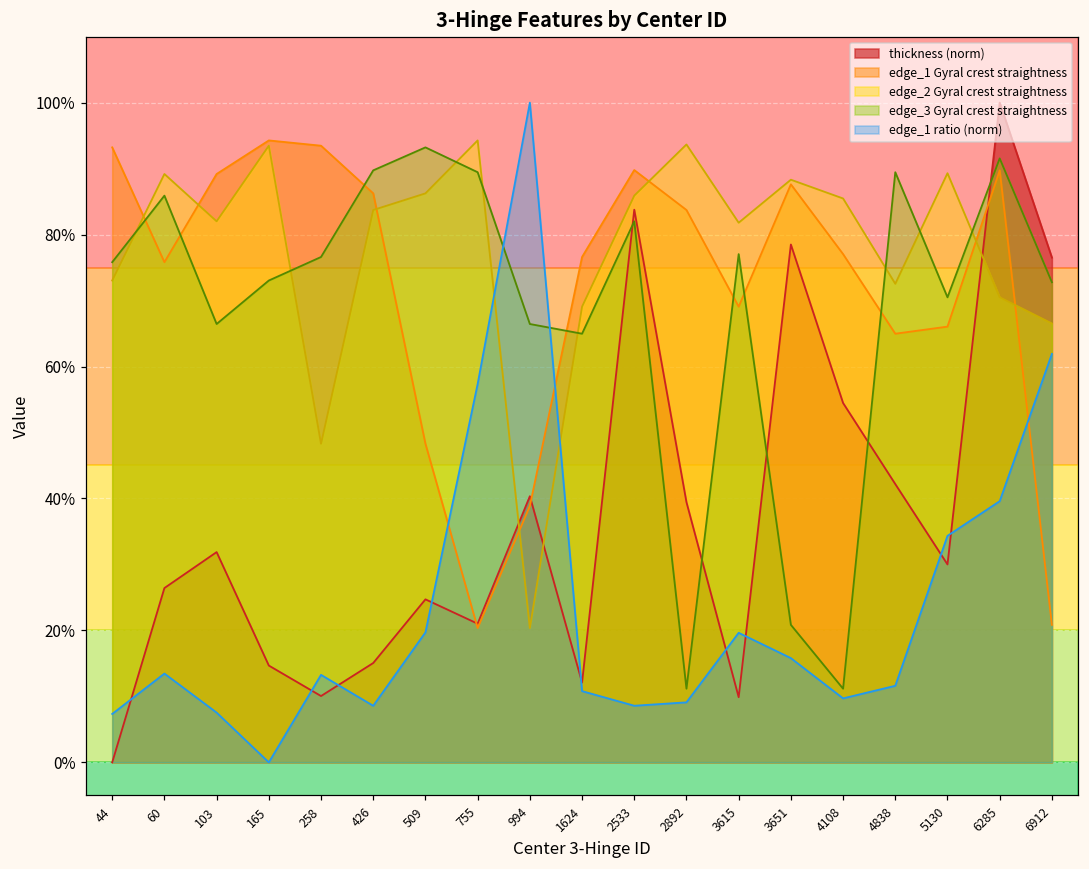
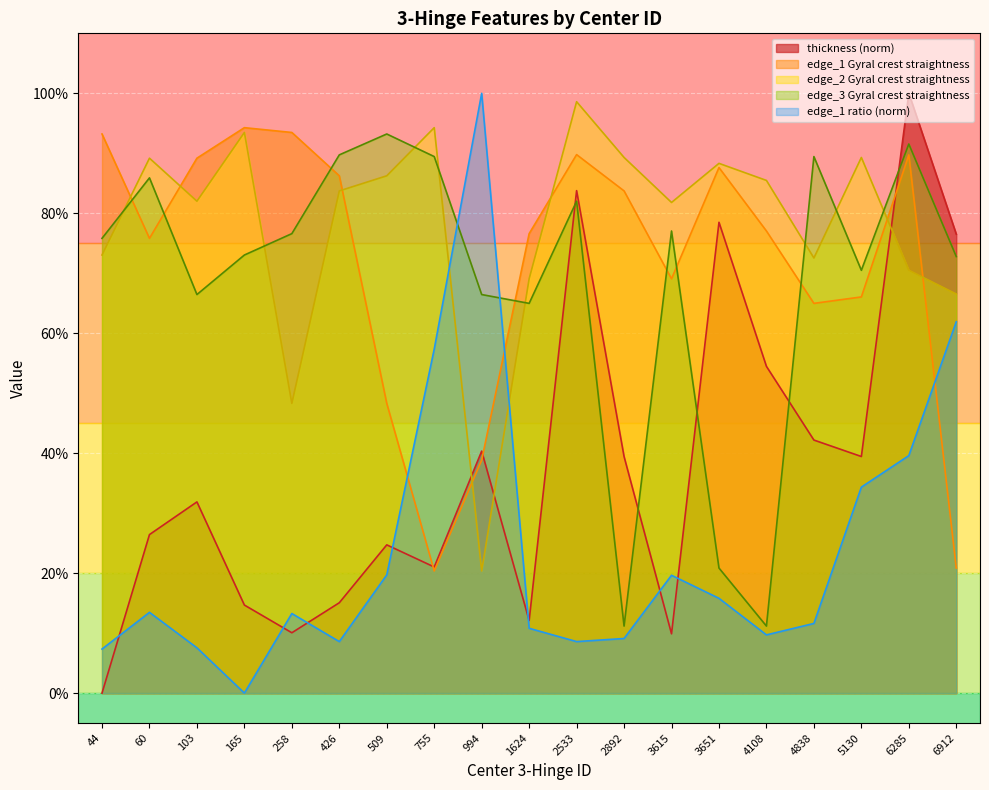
  {
    "thickness (norm)": {
      "44": "0%",
      "60": "26%",
      "103": "32%",
      "165": "15%",
      "258": "10%",
      "426": "15%",
      "509": "25%",
      "755": "21%",
      "994": "40%",
      "1624": "12%",
      "2533": "84%",
      "2892": "39%",
      "3615": "10%",
      "3651": "78%",
      "4108": "54%",
      "4838": "42%",
-     "5130": "30%",
+     "5130": "39%",
      "6912": "77%"
    },
    "edge_1 Gyral crest straightness": {
      "44": "93%",
      "60": "76%",
      "103": "89%",
      "165": "94%",
      "258": "93%",
      "426": "86%",
      "509": "48%",
      "755": "20%",
      "994": "39%",
      "1624": "77%",
      "2533": "90%",
      "2892": "84%",
      "3615": "69%",
      "3651": "88%",
      "4108": "77%",
      "4838": "65%",
      "5130": "66%",
      "6285": "90%",
      "6912": "21%"
    },
    "edge_2 Gyral crest straightness": {
      "44": "73%",
      "60": "89%",
      "103": "82%",
      "165": "93%",
      "258": "48%",
      "426": "84%",
      "509": "86%",
      "755": "94%",
      "994": "20%",
      "1624": "69%",
-     "2533": "86%",
-     "2892": "94%",
+     "2533": "99%",
+     "2892": "89%",
      "3615": "82%",
      "3651": "88%",
      "4108": "85%",
      "4838": "73%",
      "5130": "89%",
      "6285": "70%",
      "6912": "67%"
    },
    "edge_3 Gyral crest straightness": {
      "44": "76%",
      "60": "86%",
      "103": "66%",
      "165": "73%",
      "258": "77%",
      "426": "90%",
      "509": "93%",
      "755": "89%",
      "994": "66%",
      "1624": "65%",
      "2533": "82%",
      "2892": "11%",
      "3615": "77%",
      "3651": "21%",
      "4108": "11%",
      "4838": "89%",
      "5130": "70%",
      "6285": "92%",
      "6912": "73%"
    },
    "edge_1 ratio (norm)": {
      "44": "7%",
      "60": "13%",
      "103": "8%",
      "165": "0%",
      "258": "13%",
      "426": "9%",
      "509": "20%",
      "755": "57%",
      "994": "100%",
      "1624": "11%",
      "2533": "9%",
      "2892": "9%",
      "3615": "20%",
      "3651": "16%",
      "4108": "10%",
      "4838": "12%",
      "5130": "34%",
      "6285": "40%",
      "6912": "62%"
    }
  }
